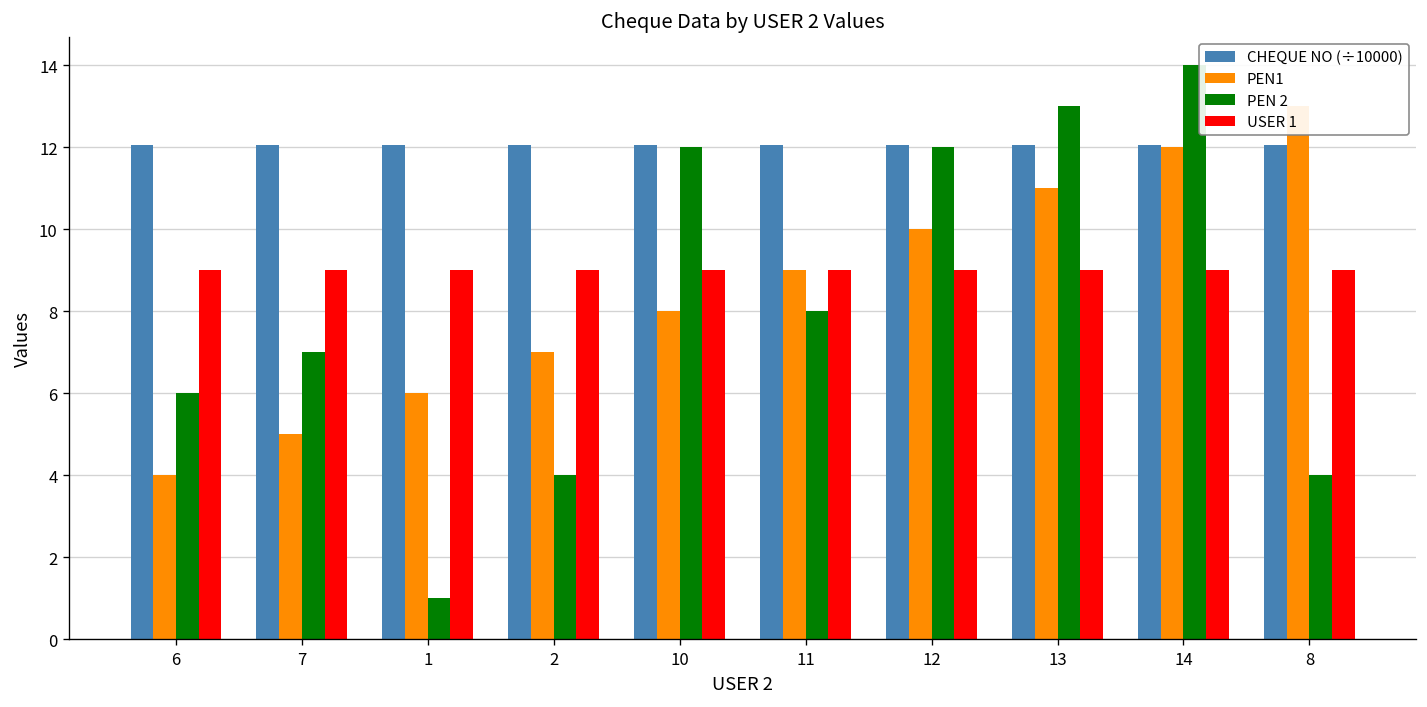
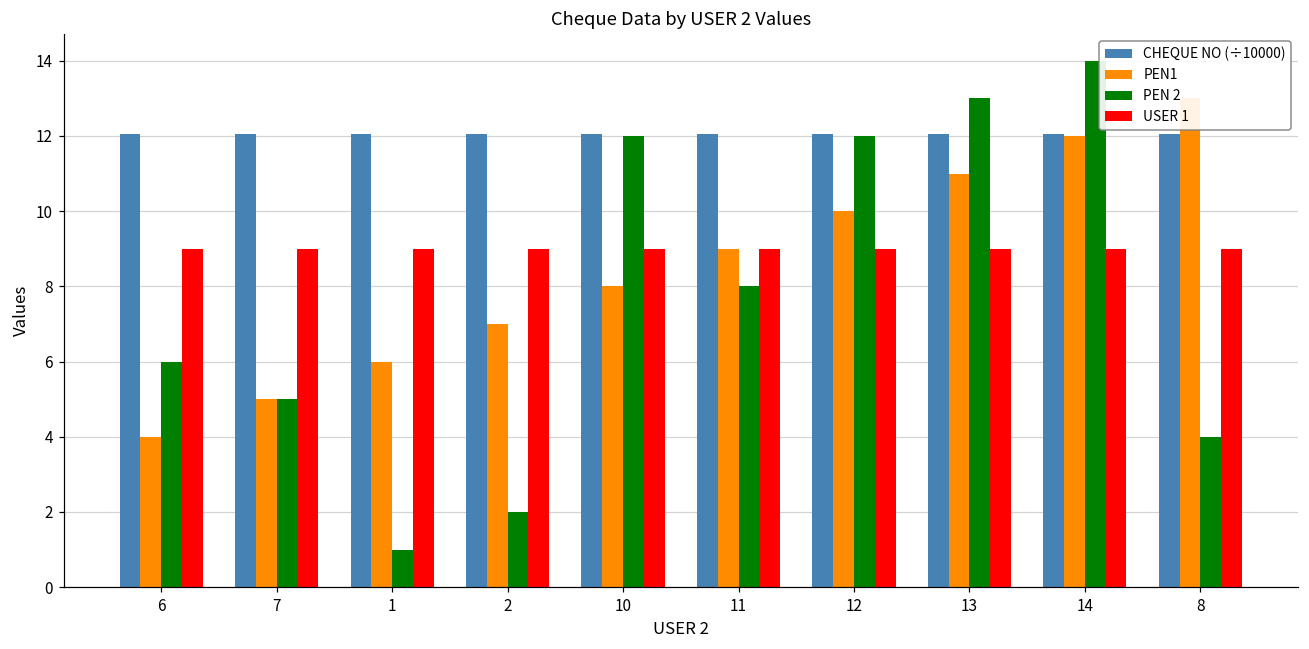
  {
    "CHEQUE NO (÷10000)": {
      "6": 12,
      "7": 12,
      "1": 12,
      "2": 12,
      "10": 12,
      "11": 12,
      "12": 12,
      "13": 12,
      "14": 12,
      "8": 12
    },
    "PEN1": {
      "6": 4,
      "7": 5,
      "1": 6,
      "2": 7,
      "10": 8,
      "11": 9,
      "12": 10,
      "13": 11,
      "14": 12
    },
    "PEN 2": {
      "6": 6,
-     "7": 7,
+     "7": 5,
      "1": 1,
-     "2": 4,
+     "2": 2,
      "10": 12,
      "11": 8,
      "12": 12,
      "13": 13,
      "14": 14,
      "8": 4
    },
    "USER 1": {
      "6": 9,
      "7": 9,
      "1": 9,
      "2": 9,
      "10": 9,
      "11": 9,
      "12": 9,
      "13": 9,
      "14": 9,
      "8": 9
    }
  }
